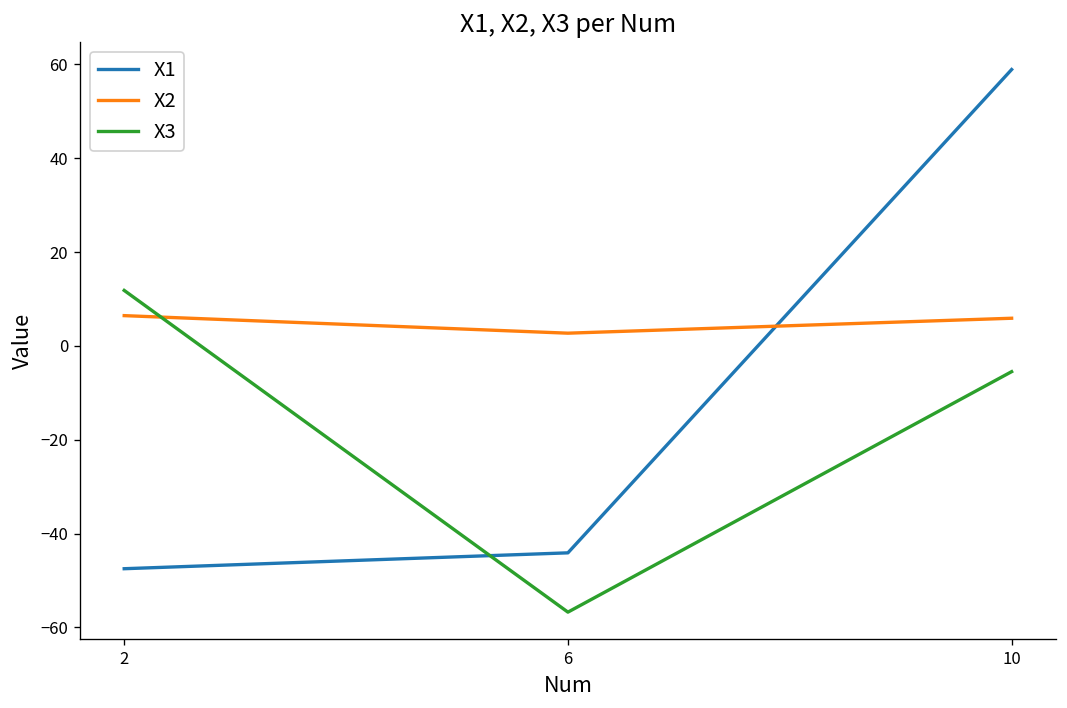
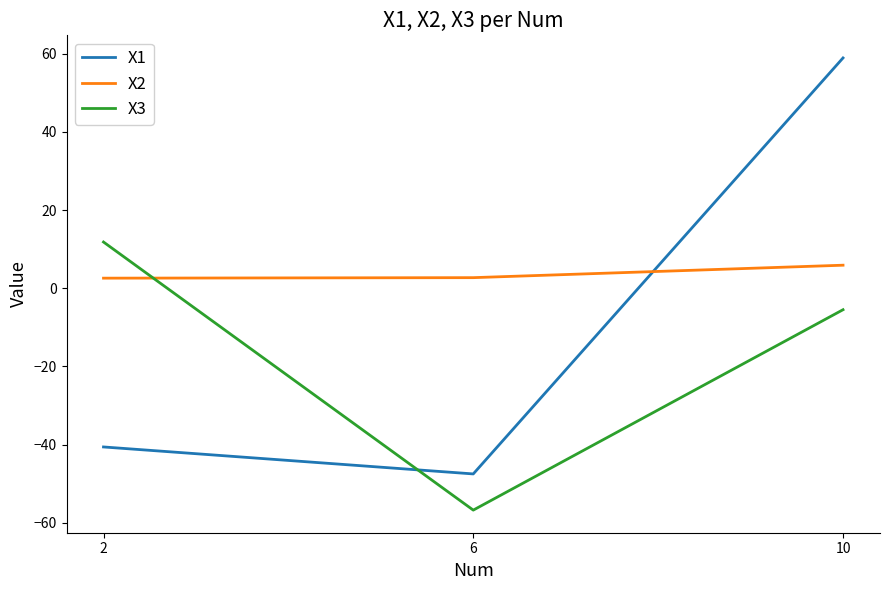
  {
    "X1": {
-     "2": -47,
-     "6": -44,
+     "2": -41,
+     "6": -47,
      "10": 59
    },
    "X2": {
-     "2": 6,
+     "2": 3,
      "6": 3,
      "10": 6
    },
    "X3": {
      "2": 12,
      "6": -57,
      "10": -5
    }
  }
